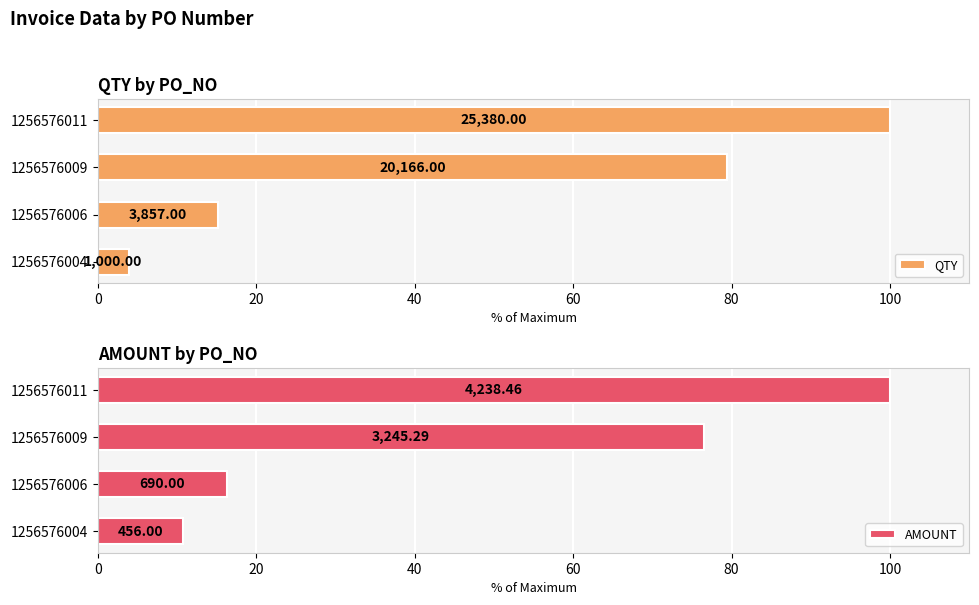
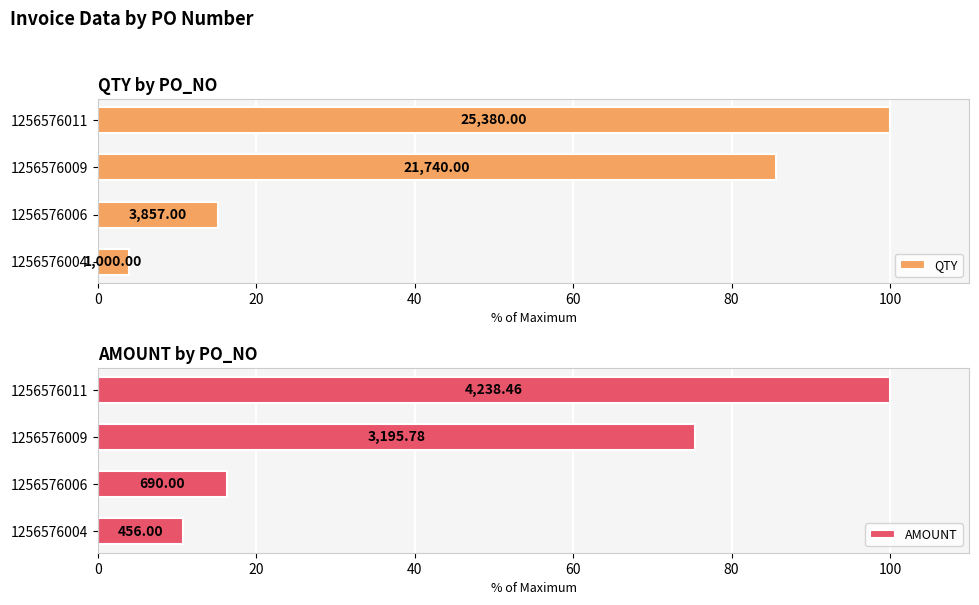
  {
    "QTY by PO_NO": {
-     "1256576009": "20,166.00"
+     "1256576009": "21,740.00"
    },
    "AMOUNT by PO_NO": {
-     "1256576009": "3,245.29"
+     "1256576009": "3,195.78"
    }
  }
